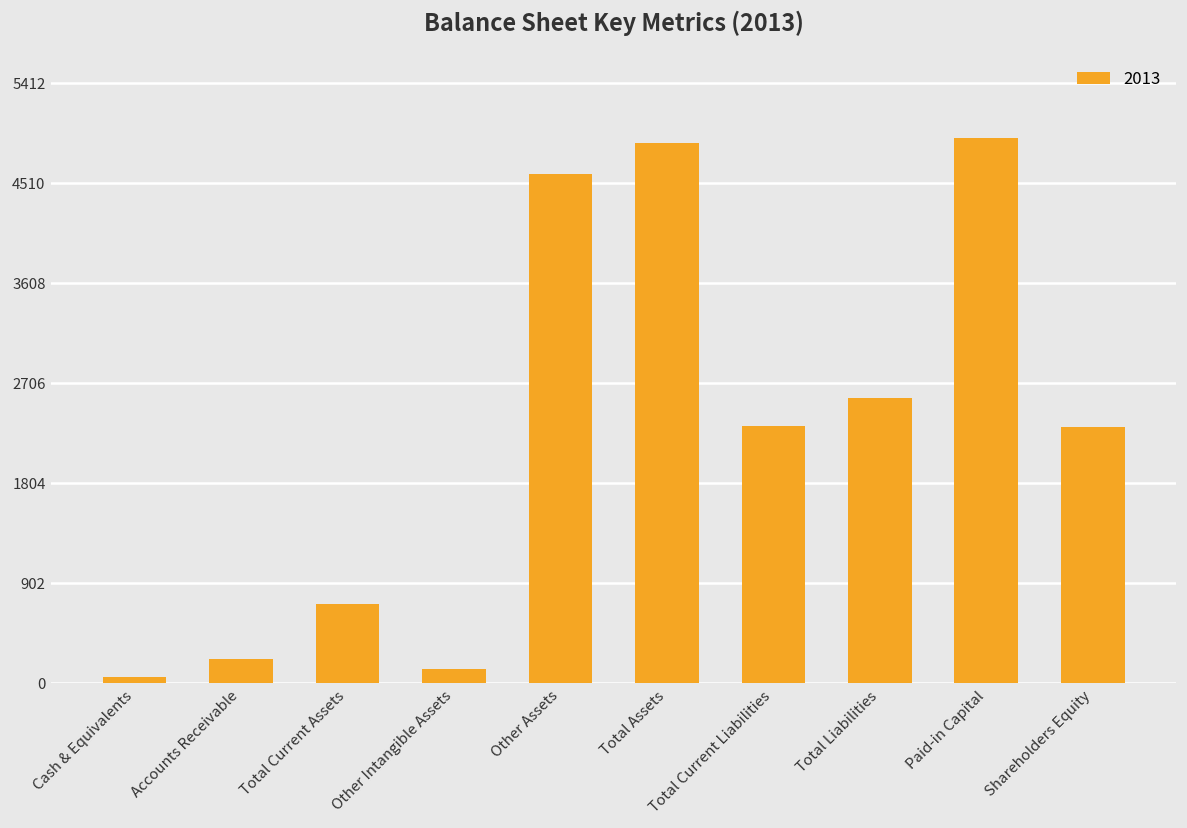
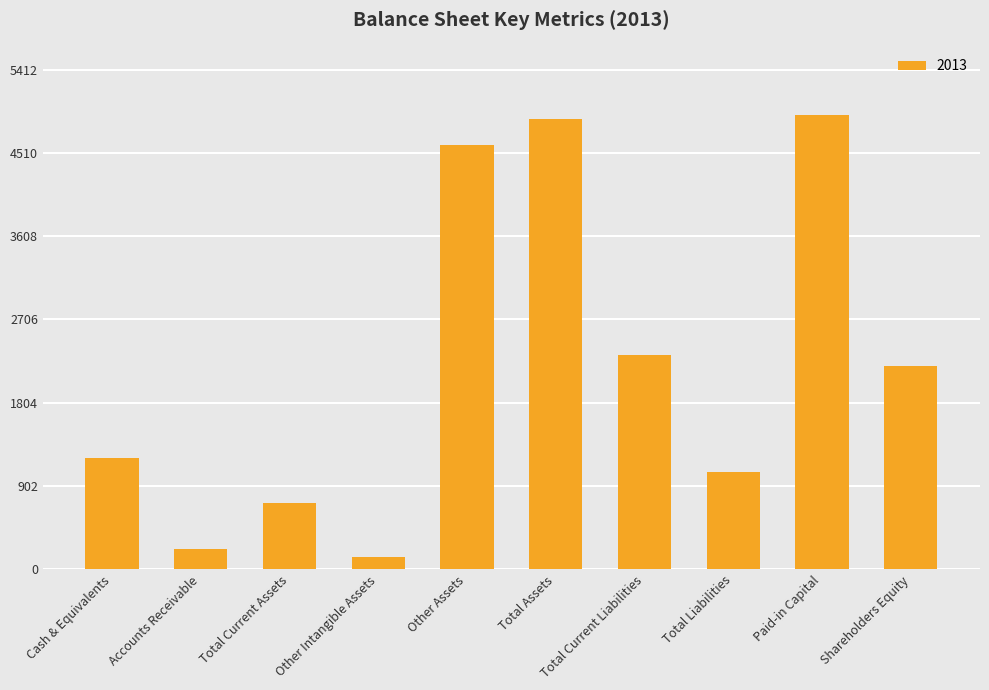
  {
-   "Cash & Equivalents": 100,
+   "Cash & Equivalents": 1200,
    "Accounts Receivable": 200,
    "Total Current Assets": 700,
    "Other Intangible Assets": 100,
    "Other Assets": 4600,
    "Total Assets": 4900,
    "Total Current Liabilities": 2300,
-   "Total Liabilities": 2600,
+   "Total Liabilities": 1100,
    "Paid-in Capital": 4900,
-   "Shareholders Equity": 2300
+   "Shareholders Equity": 2200
  }
